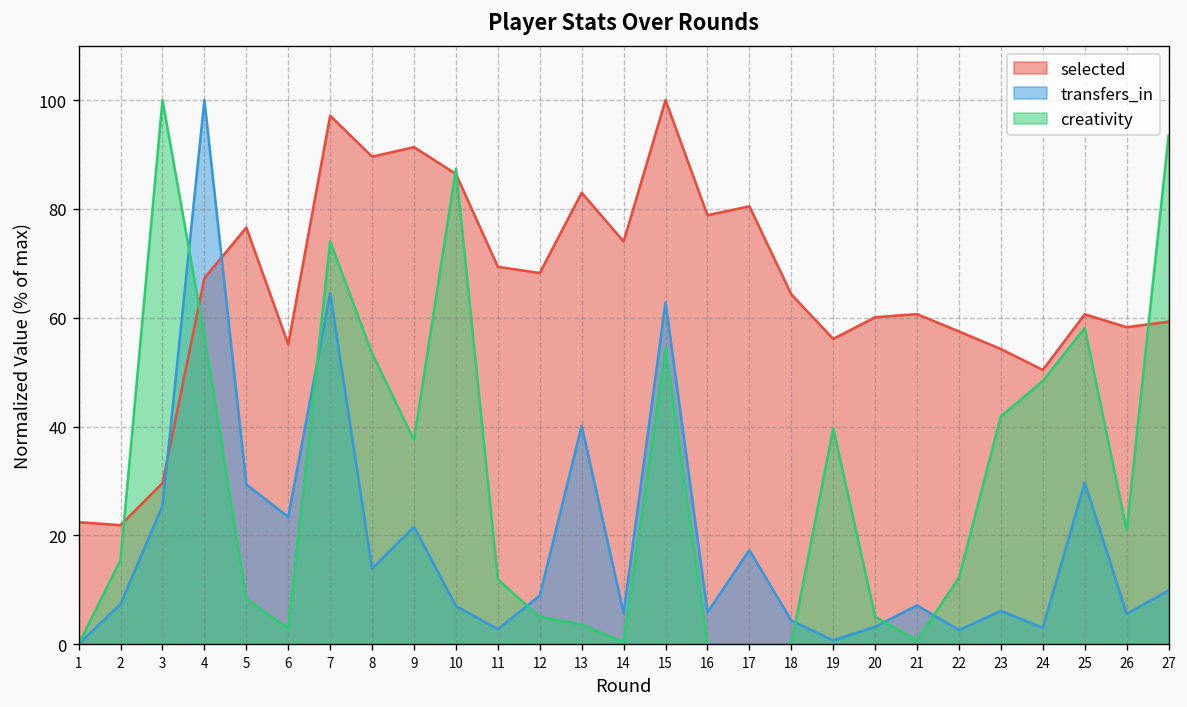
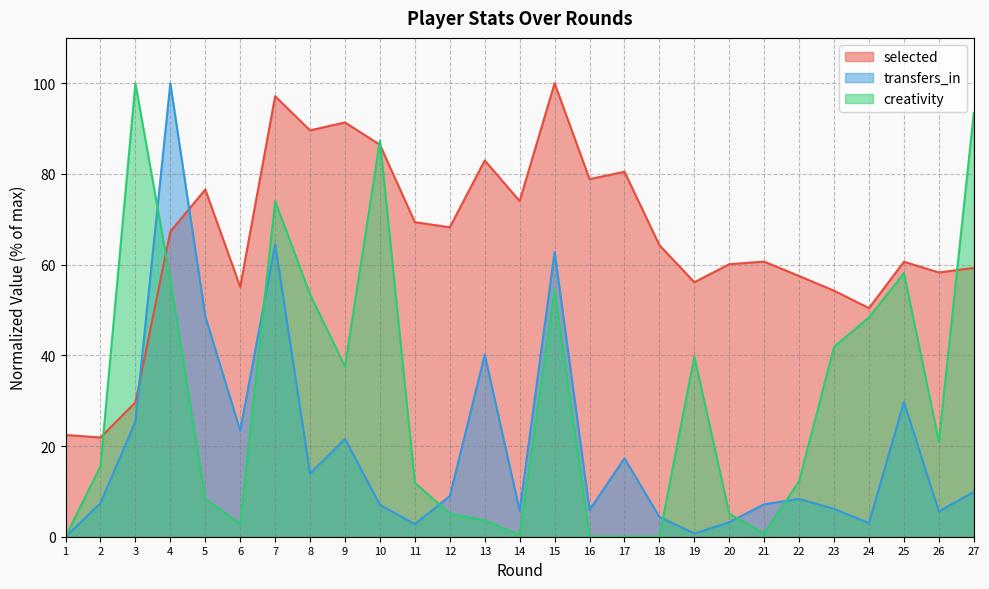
  {
    "selected": {
      "1": 22,
      "2": 22,
      "3": 30,
      "4": 67,
      "5": 77,
      "6": 55,
      "7": 97,
      "8": 90,
      "9": 91,
      "10": 86,
      "11": 69,
      "12": 68,
      "13": 83,
      "14": 74,
      "15": 100,
      "16": 79,
      "17": 80,
      "18": 64,
      "19": 56,
      "20": 60,
      "21": 61,
      "22": 57,
      "23": 54,
      "24": 50,
      "25": 61,
      "26": 58,
      "27": 59
    },
    "transfers_in": {
      "2": 7,
      "3": 25,
      "4": 100,
-     "5": 29,
+     "5": 49,
      "6": 23,
      "7": 64,
      "8": 14,
      "9": 22,
      "10": 7,
      "11": 3,
      "12": 9,
      "13": 40,
      "14": 6,
      "15": 63,
      "16": 6,
      "17": 17,
      "18": 4,
      "19": 1,
      "20": 3,
      "21": 7,
-     "22": 3,
+     "22": 8,
      "23": 6,
      "24": 3,
      "25": 30,
      "26": 6,
      "27": 10
    },
    "creativity": {
      "2": 16,
      "3": 100,
      "4": 57,
      "5": 8,
      "6": 3,
      "7": 74,
      "8": 53,
      "9": 38,
      "10": 87,
      "11": 12,
      "12": 5,
      "13": 4,
      "14": 0,
      "15": 55,
      "16": 0,
      "17": 0,
      "18": 0,
      "19": 40,
      "20": 5,
      "21": 1,
      "22": 12,
      "23": 42,
      "24": 48,
      "25": 58,
      "26": 21,
      "27": 94
    }
  }
